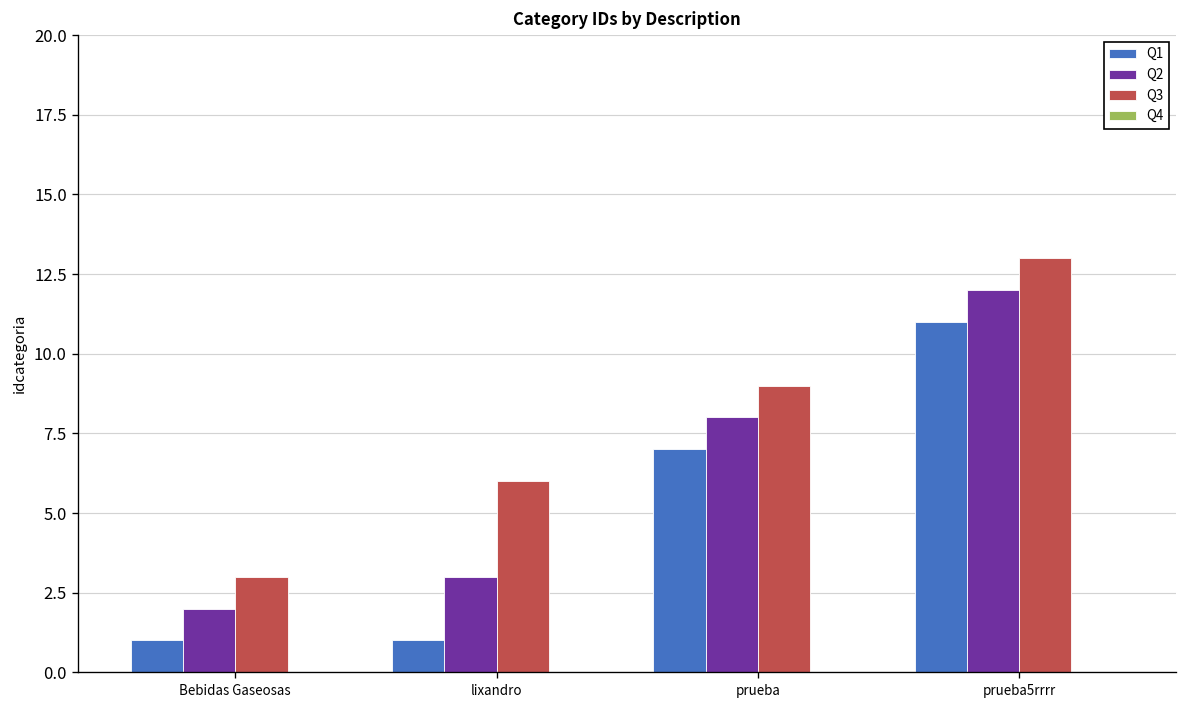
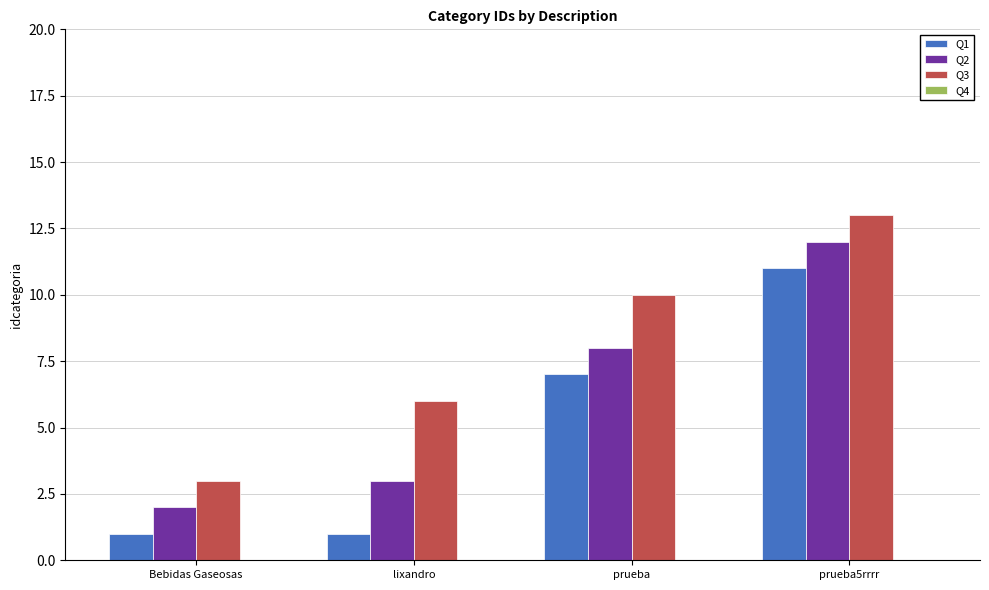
  {
    "Q1": {
      "Bebidas Gaseosas": 1,
      "lixandro": 1,
      "prueba": 7,
      "prueba5rrrr": 11
    },
    "Q2": {
      "Bebidas Gaseosas": 2,
      "lixandro": 3,
      "prueba": 8,
      "prueba5rrrr": 12
    },
    "Q3": {
      "Bebidas Gaseosas": 3,
      "lixandro": 6,
-     "prueba": 9,
+     "prueba": 10,
      "prueba5rrrr": 13
    },
    "Q4": {
      "Bebidas Gaseosas": 0,
      "lixandro": 0,
      "prueba": 0,
      "prueba5rrrr": 0
    }
  }
